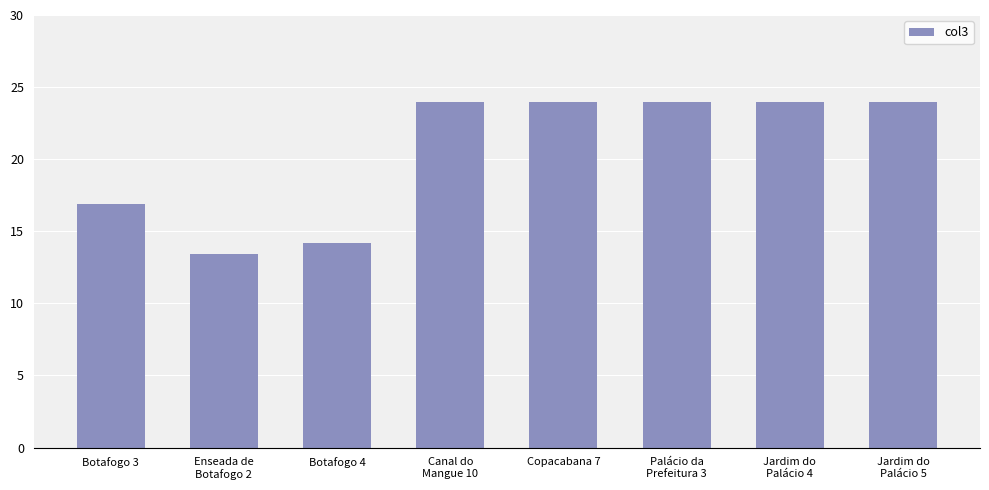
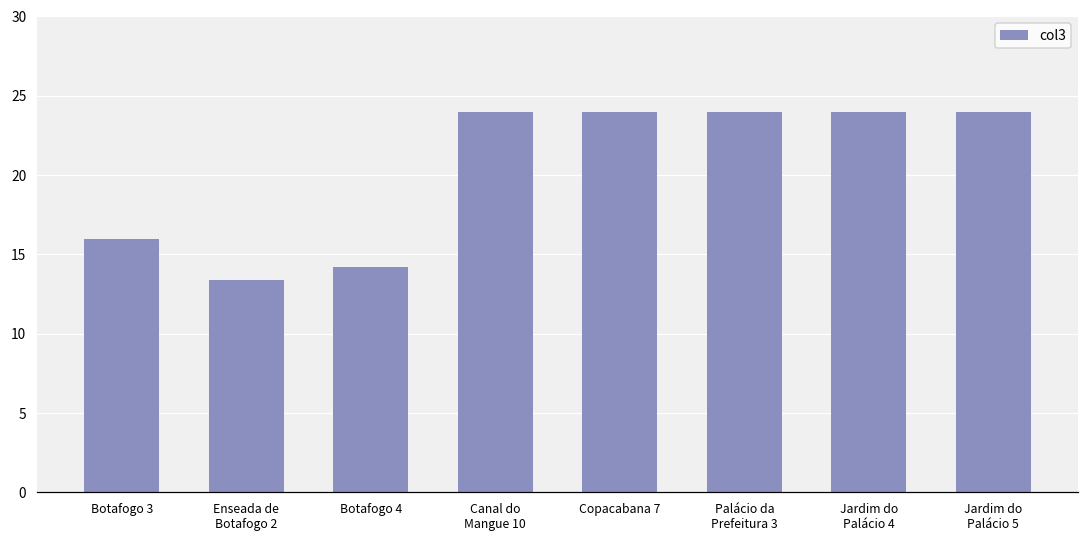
  {
-   "Botafogo 3": 16.9,
+   "Botafogo 3": 16.0,
    "Enseada de Botafogo 2": 13.4,
    "Botafogo 4": 14.2,
    "Canal do Mangue 10": 24.0,
    "Copacabana 7": 24.0,
    "Palácio da Prefeitura 3": 24.0,
    "Jardim do Palácio 4": 24.0,
    "Jardim do Palácio 5": 24.0
  }
